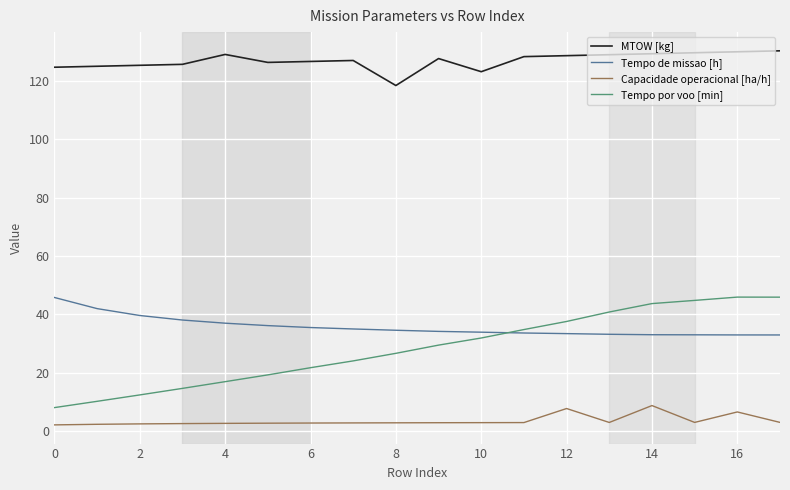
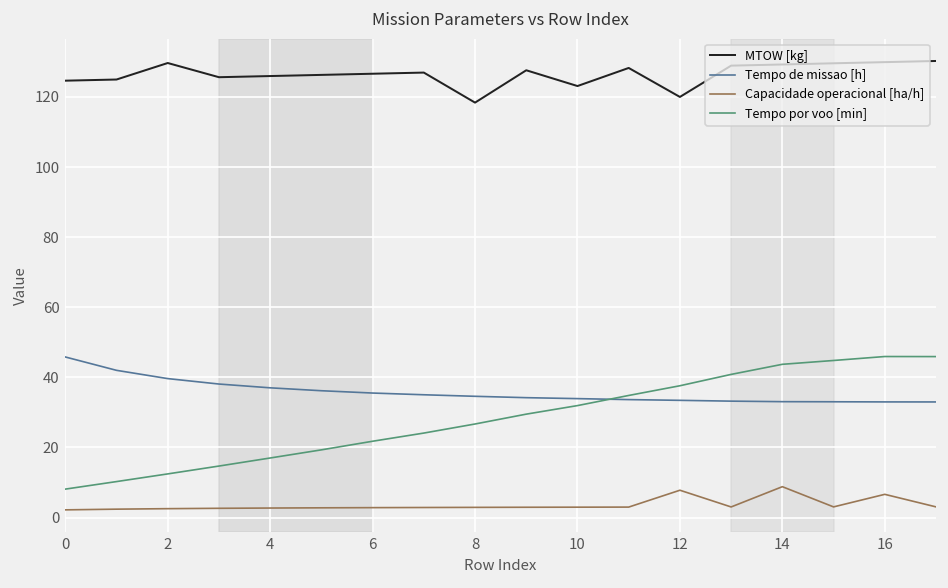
  {
    "MTOW [kg]": {
      "0": 125,
-     "2": 125,
-     "4": 129,
+     "2": 130,
+     "4": 126,
      "6": 127,
      "8": 118,
      "10": 123,
-     "12": 129
+     "12": 120
    },
    "Capacidade operacional [ha/h]": {
      "0": 2,
      "2": 3,
      "4": 3,
      "6": 3,
      "8": 3,
      "10": 3,
      "12": 8,
      "14": 9,
      "16": 7
    }
  }
